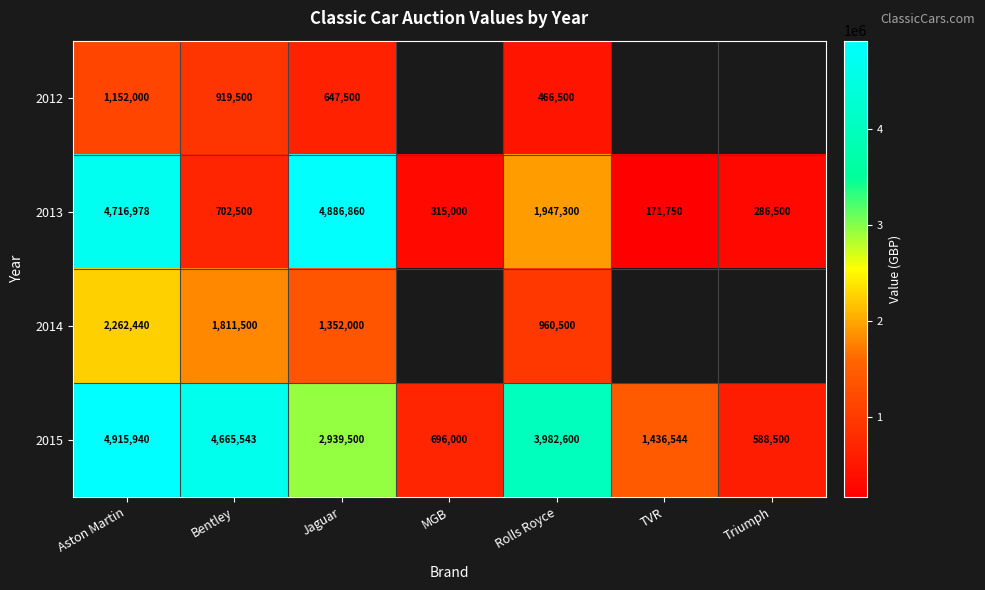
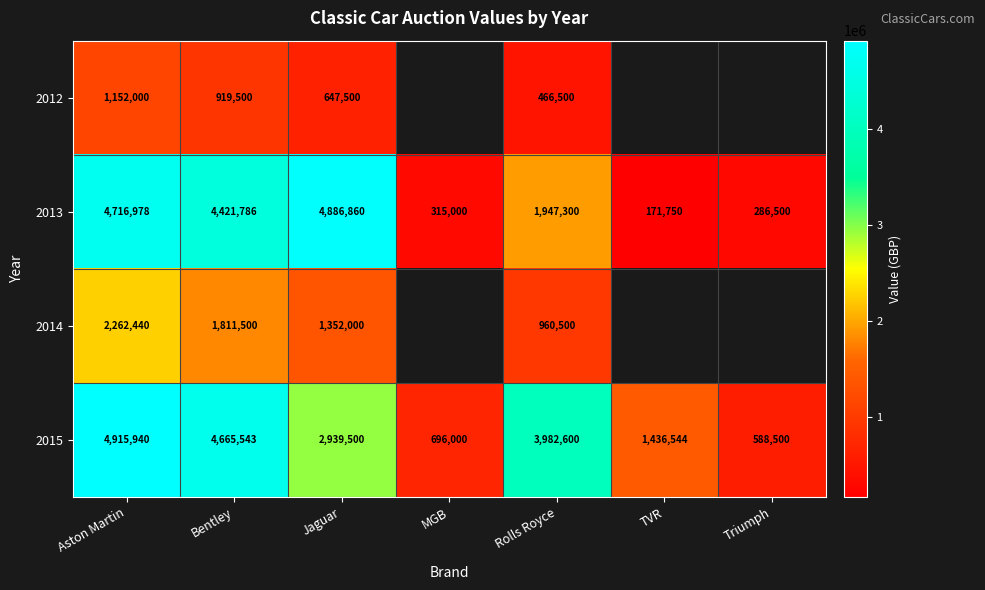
  {
    "2012": {
      "Aston Martin": "1,152,000",
      "Bentley": "919,500",
      "Jaguar": "647,500",
      "Rolls Royce": "466,500"
    },
    "2013": {
      "Aston Martin": "4,716,978",
-     "Bentley": "702,500",
+     "Bentley": "4,421,786",
      "Jaguar": "4,886,860",
      "MGB": "315,000",
      "Rolls Royce": "1,947,300",
      "TVR": "171,750",
      "Triumph": "286,500"
    },
    "2014": {
      "Aston Martin": "2,262,440",
      "Bentley": "1,811,500",
      "Jaguar": "1,352,000",
      "Rolls Royce": "960,500"
    },
    "2015": {
      "Aston Martin": "4,915,940",
      "Bentley": "4,665,543",
      "Jaguar": "2,939,500",
      "MGB": "696,000",
      "Rolls Royce": "3,982,600",
      "TVR": "1,436,544",
      "Triumph": "588,500"
    }
  }
